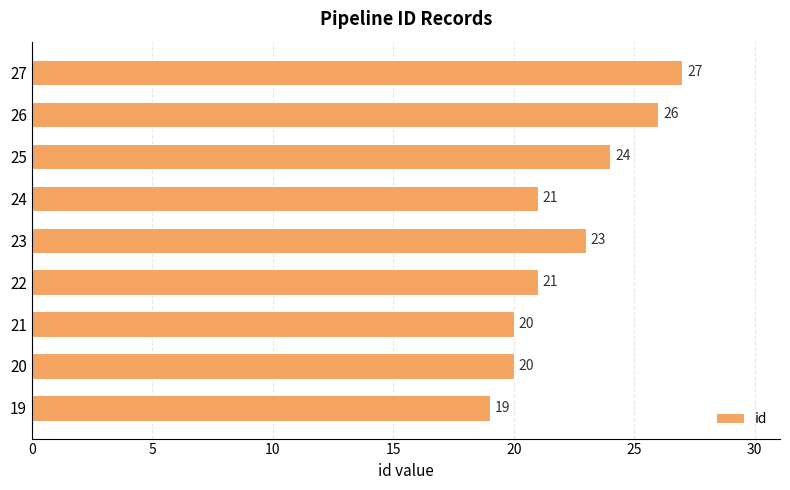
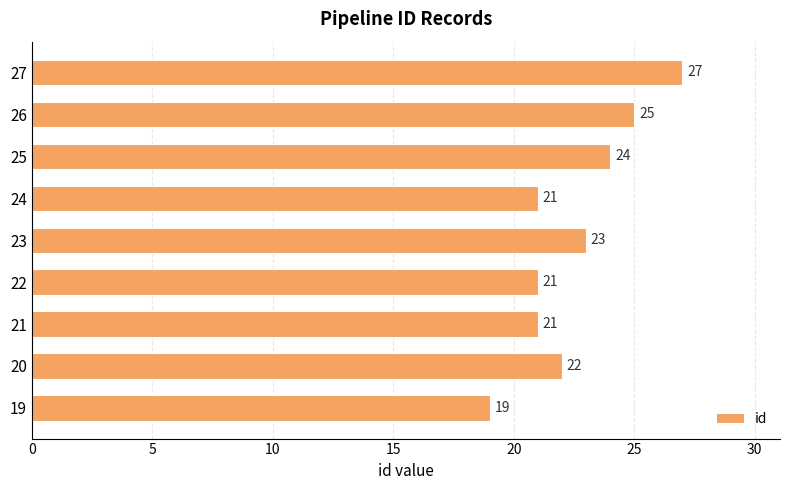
  {
    "27": 27,
-   "26": 26,
+   "26": 25,
    "25": 24,
    "24": 21,
    "23": 23,
    "22": 21,
-   "21": 20,
-   "20": 20,
+   "21": 21,
+   "20": 22,
    "19": 19
  }
